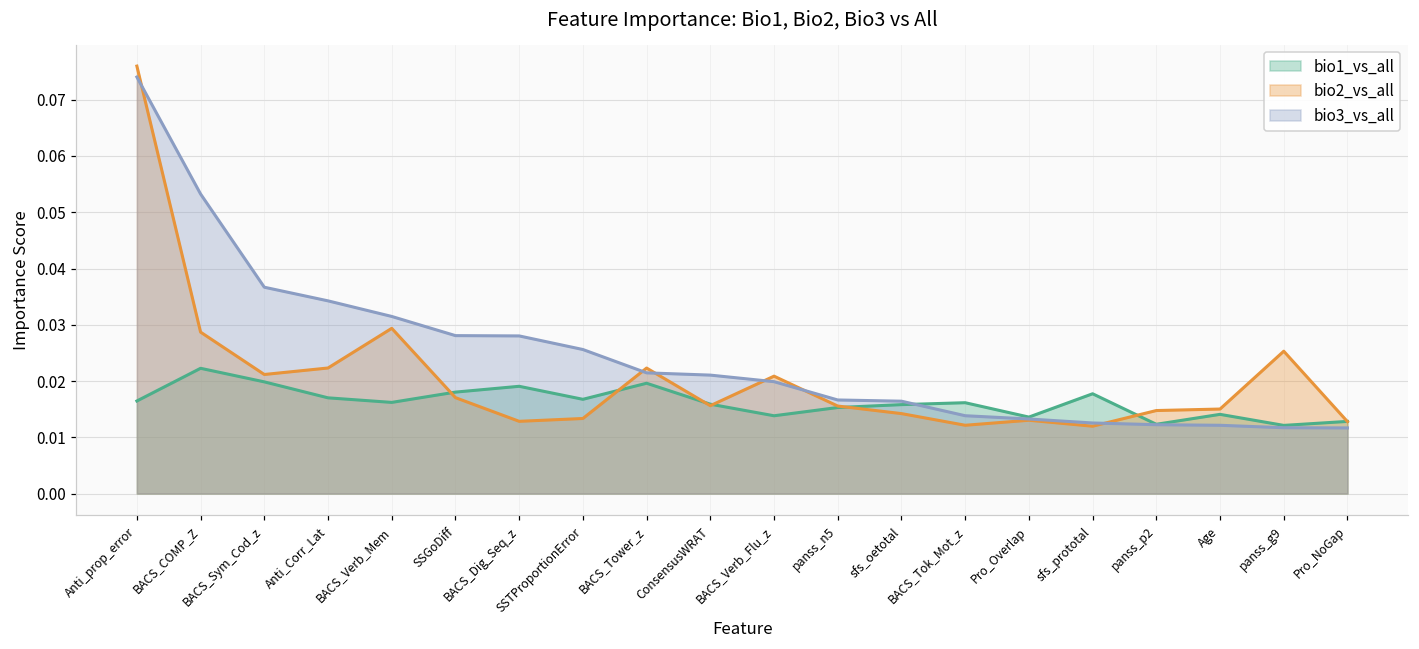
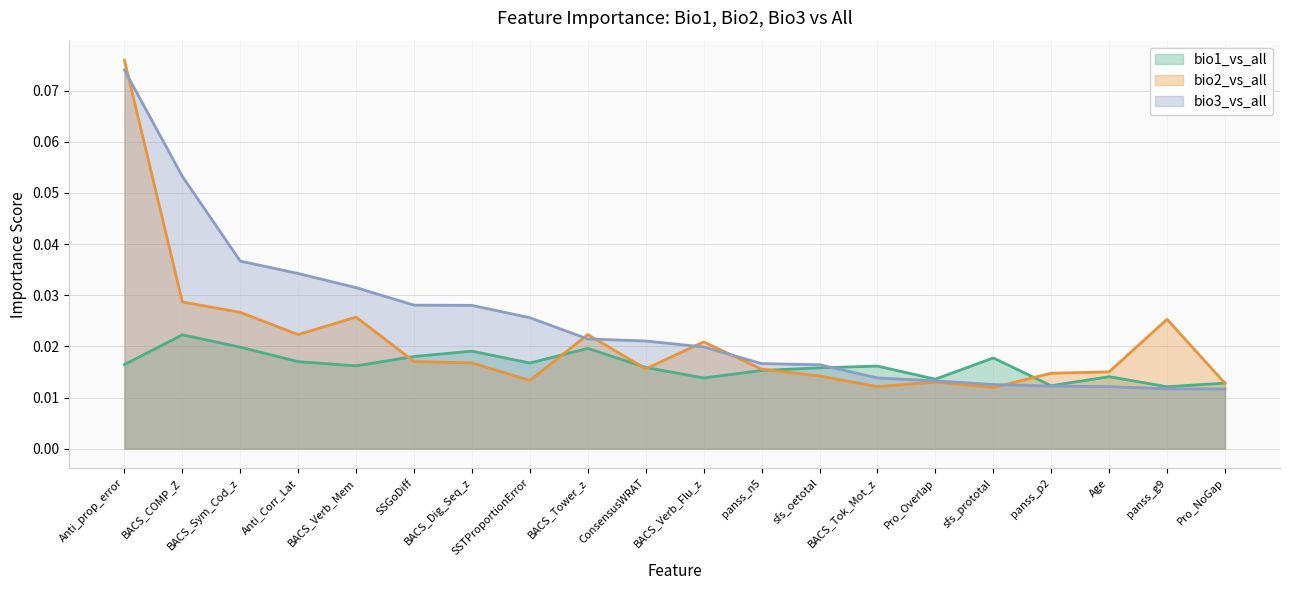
  {
    "bio2_vs_all": {
      "Anti_prop_error": 0.076,
      "BACS_COMP_Z": 0.029,
-     "BACS_Sym_Cod_z": 0.021,
+     "BACS_Sym_Cod_z": 0.027,
      "Anti_Corr_Lat": 0.022,
-     "BACS_Verb_Mem": 0.029,
+     "BACS_Verb_Mem": 0.026,
      "SSGoDiff": 0.017,
-     "BACS_Dig_Seq_z": 0.013,
+     "BACS_Dig_Seq_z": 0.017,
      "SSTProportionError": 0.013,
      "BACS_Tower_z": 0.022,
      "BACS_Verb_Flu_z": 0.021,
      "sfs_oetotal": 0.014,
      "BACS_Tok_Mot_z": 0.012,
      "sfs_prototal": 0.012,
      "panss_p2": 0.015,
      "Age": 0.015,
      "panss_g9": 0.025
    }
  }
